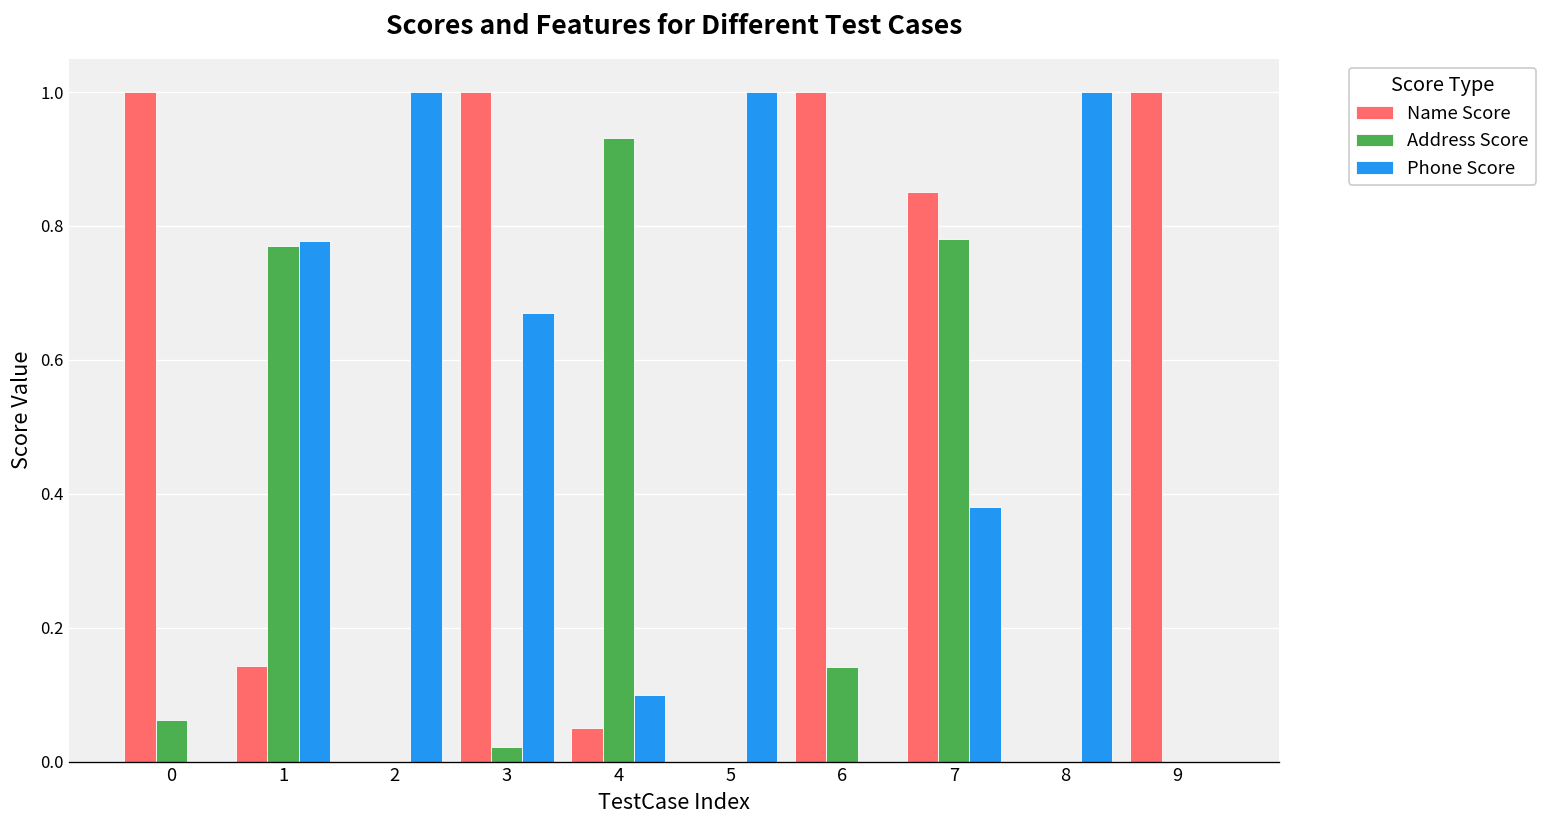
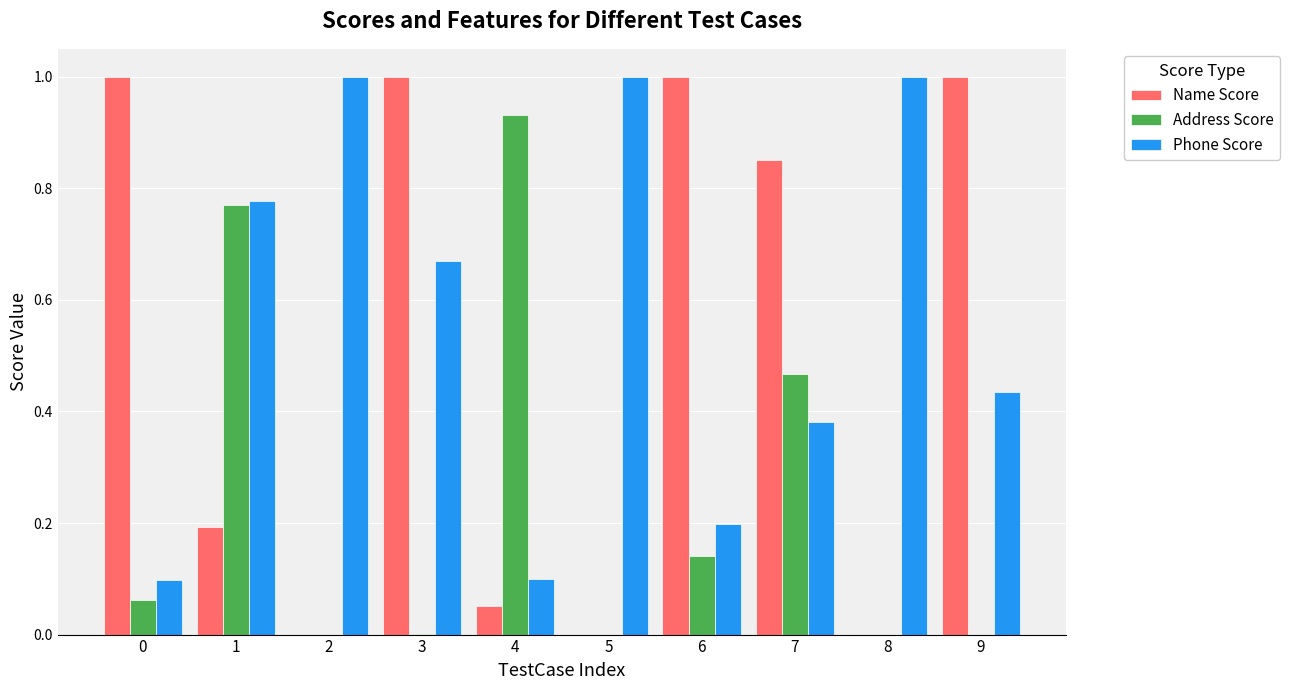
  {
    "Name Score": {
      "0": 1.00,
-     "1": 0.14,
+     "1": 0.19,
      "3": 1.00,
      "4": 0.05,
      "6": 1.00,
      "7": 0.85,
      "9": 1.00
    },
    "Address Score": {
      "0": 0.06,
      "1": 0.77,
-     "3": 0.02,
+     "3": 0.00,
      "4": 0.93,
      "6": 0.14,
-     "7": 0.78
+     "7": 0.47
    },
    "Phone Score": {
-     "0": 0.00,
+     "0": 0.10,
      "1": 0.78,
      "2": 1.00,
      "3": 0.67,
      "4": 0.10,
      "5": 1.00,
-     "6": 0.00,
+     "6": 0.20,
      "7": 0.38,
      "8": 1.00,
-     "9": 0.00
+     "9": 0.43
    }
  }
